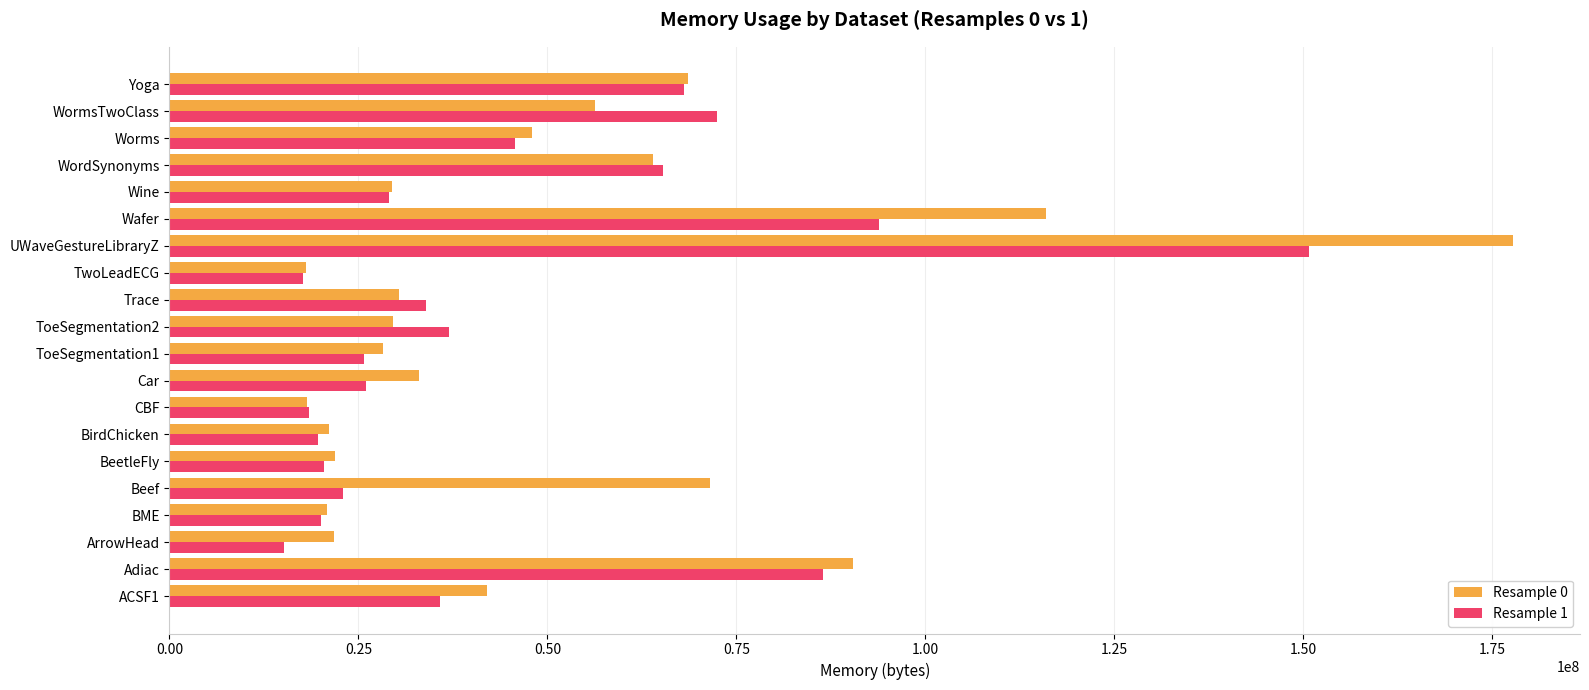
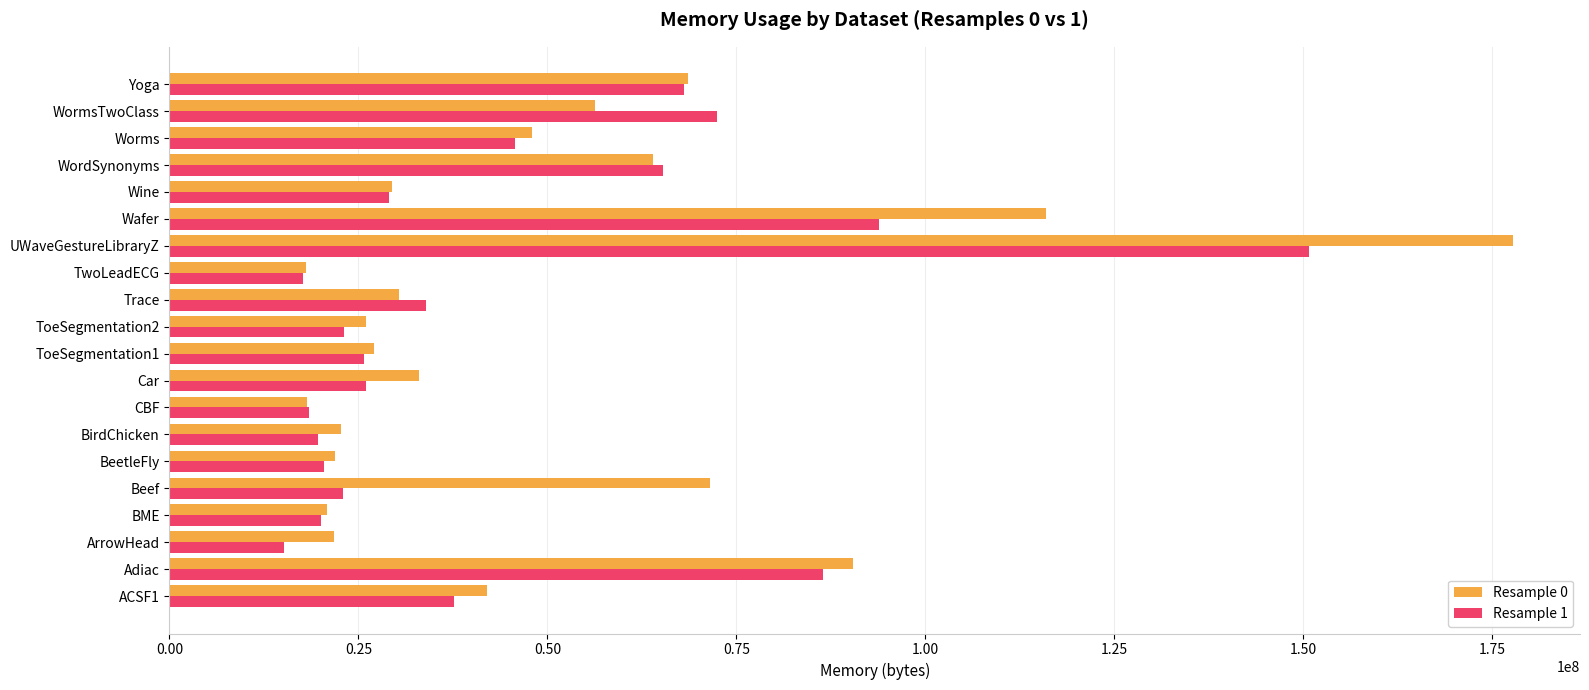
  {
    "Resample 0": {
      "Yoga": 69000000,
      "WormsTwoClass": 56000000,
      "Worms": 48000000,
      "WordSynonyms": 64000000,
      "Wine": 29000000,
      "Wafer": 116000000,
      "UWaveGestureLibraryZ": 178000000,
      "TwoLeadECG": 18000000,
      "Trace": 30000000,
-     "ToeSegmentation2": 30000000,
-     "ToeSegmentation1": 28000000,
+     "ToeSegmentation2": 26000000,
+     "ToeSegmentation1": 27000000,
      "Car": 33000000,
      "CBF": 18000000,
-     "BirdChicken": 21000000,
+     "BirdChicken": 23000000,
      "BeetleFly": 22000000,
      "Beef": 71000000,
      "BME": 21000000,
      "ArrowHead": 22000000,
      "Adiac": 90000000,
      "ACSF1": 42000000
    },
    "Resample 1": {
      "Yoga": 68000000,
      "WormsTwoClass": 72000000,
      "Worms": 46000000,
      "WordSynonyms": 65000000,
      "Wine": 29000000,
      "Wafer": 94000000,
      "UWaveGestureLibraryZ": 151000000,
      "TwoLeadECG": 18000000,
      "Trace": 34000000,
-     "ToeSegmentation2": 37000000,
+     "ToeSegmentation2": 23000000,
      "ToeSegmentation1": 26000000,
      "Car": 26000000,
      "CBF": 18000000,
      "BirdChicken": 20000000,
      "BeetleFly": 20000000,
      "Beef": 23000000,
      "BME": 20000000,
      "ArrowHead": 15000000,
      "Adiac": 87000000,
-     "ACSF1": 36000000
+     "ACSF1": 38000000
    }
  }
